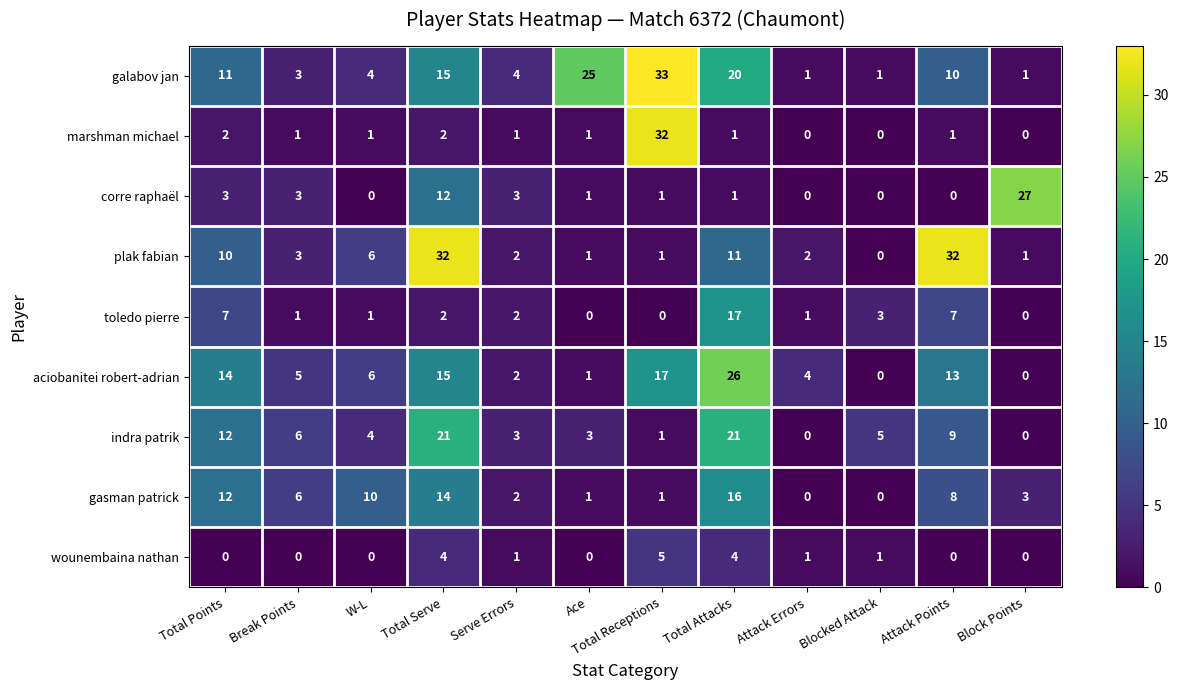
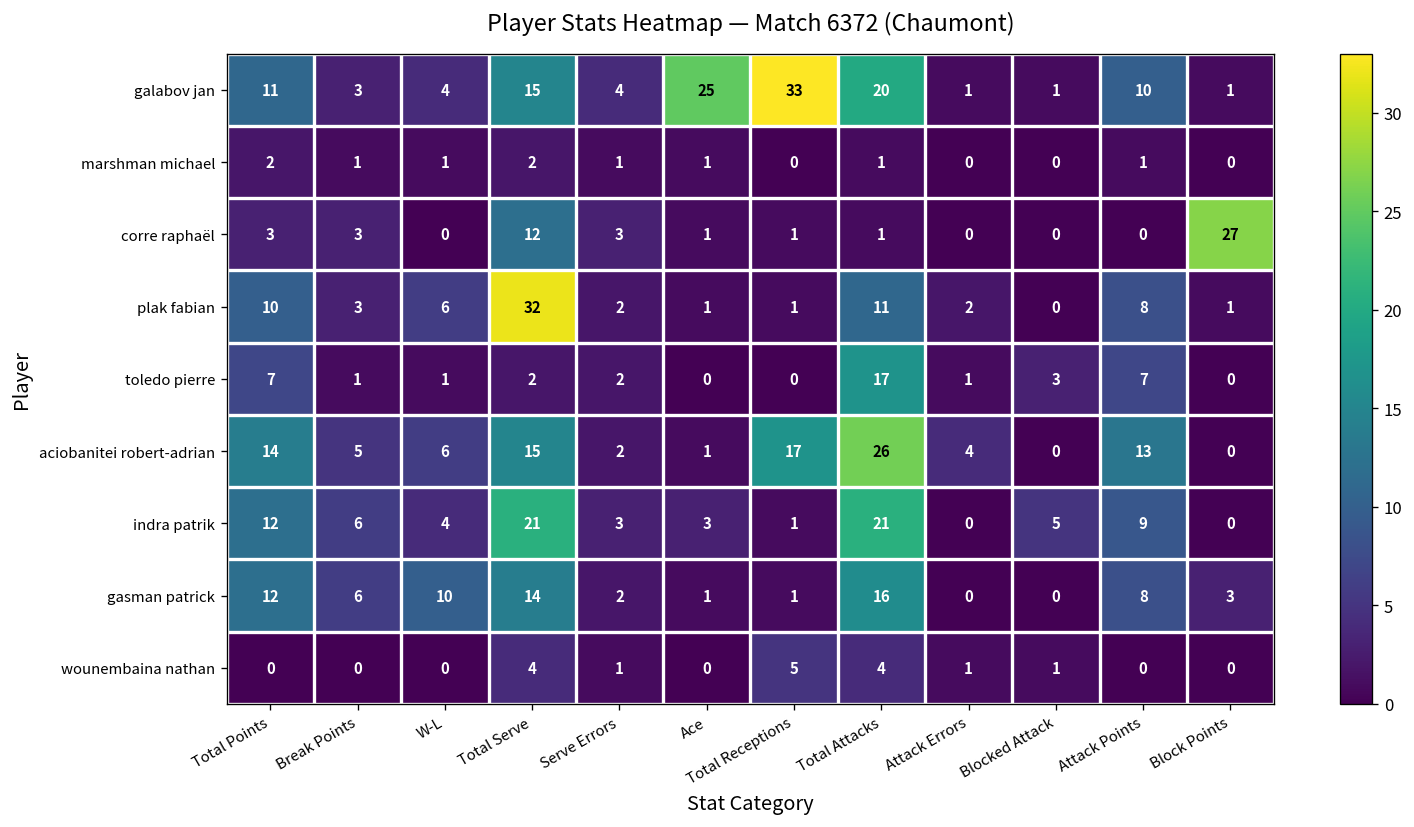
  {
    "galabov jan": {
      "Total Points": 11,
      "Break Points": 3,
      "W-L": 4,
      "Total Serve": 15,
      "Serve Errors": 4,
      "Ace": 25,
      "Total Receptions": 33,
      "Total Attacks": 20,
      "Attack Errors": 1,
      "Blocked Attack": 1,
      "Attack Points": 10,
      "Block Points": 1
    },
    "marshman michael": {
      "Total Points": 2,
      "Break Points": 1,
      "W-L": 1,
      "Total Serve": 2,
      "Serve Errors": 1,
      "Ace": 1,
-     "Total Receptions": 32,
+     "Total Receptions": 0,
      "Total Attacks": 1,
      "Attack Errors": 0,
      "Blocked Attack": 0,
      "Attack Points": 1,
      "Block Points": 0
    },
    "corre raphaël": {
      "Total Points": 3,
      "Break Points": 3,
      "W-L": 0,
      "Total Serve": 12,
      "Serve Errors": 3,
      "Ace": 1,
      "Total Receptions": 1,
      "Total Attacks": 1,
      "Attack Errors": 0,
      "Blocked Attack": 0,
      "Attack Points": 0,
      "Block Points": 27
    },
    "plak fabian": {
      "Total Points": 10,
      "Break Points": 3,
      "W-L": 6,
      "Total Serve": 32,
      "Serve Errors": 2,
      "Ace": 1,
      "Total Receptions": 1,
      "Total Attacks": 11,
      "Attack Errors": 2,
      "Blocked Attack": 0,
-     "Attack Points": 32,
+     "Attack Points": 8,
      "Block Points": 1
    },
    "toledo pierre": {
      "Total Points": 7,
      "Break Points": 1,
      "W-L": 1,
      "Total Serve": 2,
      "Serve Errors": 2,
      "Ace": 0,
      "Total Receptions": 0,
      "Total Attacks": 17,
      "Attack Errors": 1,
      "Blocked Attack": 3,
      "Attack Points": 7,
      "Block Points": 0
    },
    "aciobanitei robert-adrian": {
      "Total Points": 14,
      "Break Points": 5,
      "W-L": 6,
      "Total Serve": 15,
      "Serve Errors": 2,
      "Ace": 1,
      "Total Receptions": 17,
      "Total Attacks": 26,
      "Attack Errors": 4,
      "Blocked Attack": 0,
      "Attack Points": 13,
      "Block Points": 0
    },
    "indra patrik": {
      "Total Points": 12,
      "Break Points": 6,
      "W-L": 4,
      "Total Serve": 21,
      "Serve Errors": 3,
      "Ace": 3,
      "Total Receptions": 1,
      "Total Attacks": 21,
      "Attack Errors": 0,
      "Blocked Attack": 5,
      "Attack Points": 9,
      "Block Points": 0
    },
    "gasman patrick": {
      "Total Points": 12,
      "Break Points": 6,
      "W-L": 10,
      "Total Serve": 14,
      "Serve Errors": 2,
      "Ace": 1,
      "Total Receptions": 1,
      "Total Attacks": 16,
      "Attack Errors": 0,
      "Blocked Attack": 0,
      "Attack Points": 8,
      "Block Points": 3
    },
    "wounembaina nathan": {
      "Total Points": 0,
      "Break Points": 0,
      "W-L": 0,
      "Total Serve": 4,
      "Serve Errors": 1,
      "Ace": 0,
      "Total Receptions": 5,
      "Total Attacks": 4,
      "Attack Errors": 1,
      "Blocked Attack": 1,
      "Attack Points": 0,
      "Block Points": 0
    }
  }
